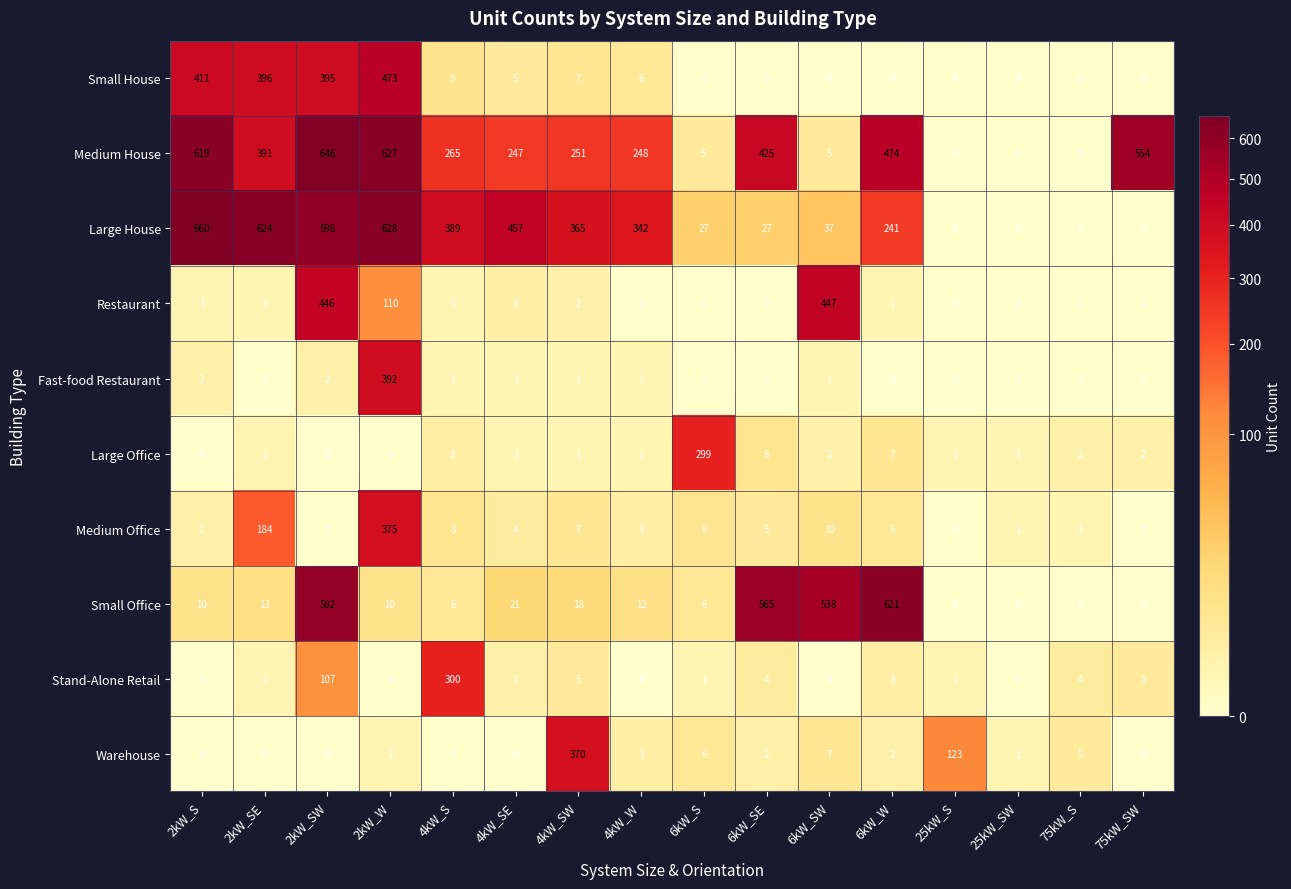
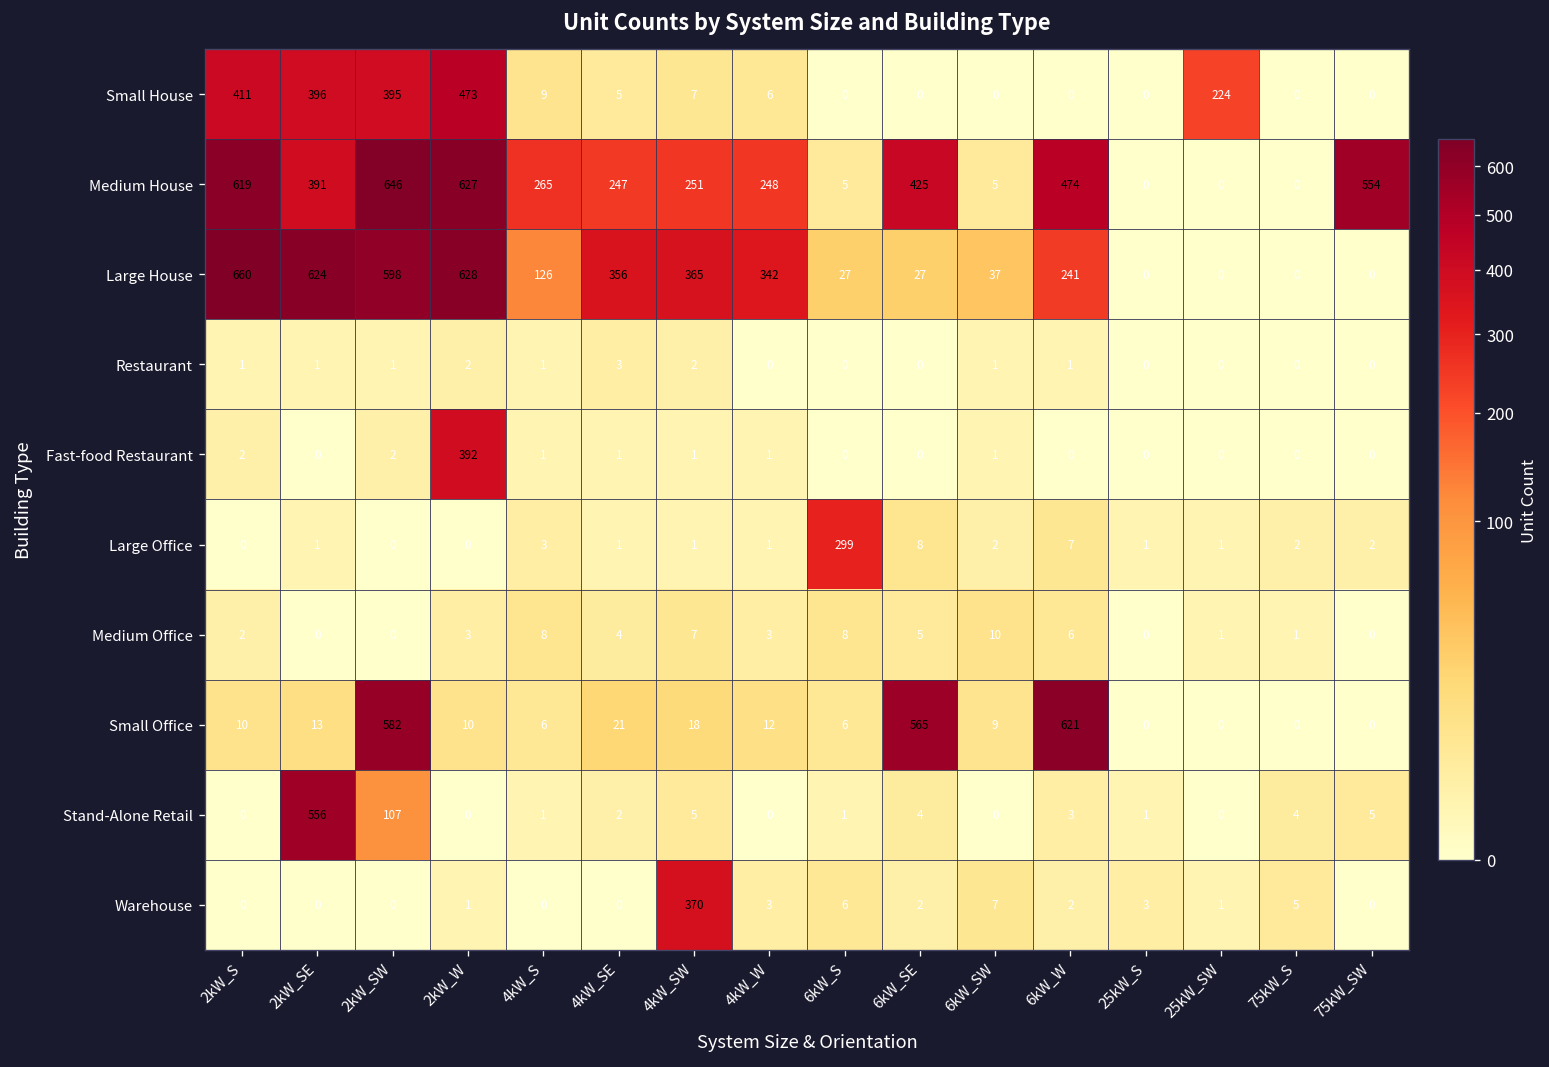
  {
    "Small House": {
      "2kW_S": 411,
      "2kW_SE": 396,
      "2kW_SW": 395,
      "2kW_W": 473,
      "4kW_S": 9,
      "4kW_SE": 5,
      "4kW_SW": 7,
      "4kW_W": 6,
      "6kW_S": 0,
      "6kW_SE": 0,
      "6kW_SW": 0,
      "6kW_W": 0,
      "25kW_S": 0,
-     "25kW_SW": 0,
+     "25kW_SW": 224,
      "75kW_S": 0,
      "75kW_SW": 0
    },
    "Medium House": {
      "2kW_S": 619,
      "2kW_SE": 391,
      "2kW_SW": 646,
      "2kW_W": 627,
      "4kW_S": 265,
      "4kW_SE": 247,
      "4kW_SW": 251,
      "4kW_W": 248,
      "6kW_S": 5,
      "6kW_SE": 425,
      "6kW_SW": 5,
      "6kW_W": 474,
      "25kW_S": 0,
      "25kW_SW": 0,
      "75kW_S": 0,
      "75kW_SW": 554
    },
    "Large House": {
      "2kW_S": 660,
      "2kW_SE": 624,
      "2kW_SW": 598,
      "2kW_W": 628,
-     "4kW_S": 389,
-     "4kW_SE": 457,
+     "4kW_S": 126,
+     "4kW_SE": 356,
      "4kW_SW": 365,
      "4kW_W": 342,
      "6kW_S": 27,
      "6kW_SE": 27,
      "6kW_SW": 37,
      "6kW_W": 241,
      "25kW_S": 0,
      "25kW_SW": 0,
      "75kW_S": 0,
      "75kW_SW": 0
    },
    "Restaurant": {
      "2kW_S": 1,
      "2kW_SE": 1,
-     "2kW_SW": 446,
-     "2kW_W": 110,
+     "2kW_SW": 1,
+     "2kW_W": 2,
      "4kW_S": 1,
      "4kW_SE": 3,
      "4kW_SW": 2,
      "4kW_W": 0,
      "6kW_S": 0,
      "6kW_SE": 0,
-     "6kW_SW": 447,
+     "6kW_SW": 1,
      "6kW_W": 1,
      "25kW_S": 0,
      "25kW_SW": 0,
      "75kW_S": 0,
      "75kW_SW": 0
    },
    "Fast-food Restaurant": {
      "2kW_S": 2,
      "2kW_SE": 0,
      "2kW_SW": 2,
      "2kW_W": 392,
      "4kW_S": 1,
      "4kW_SE": 1,
      "4kW_SW": 1,
      "4kW_W": 1,
      "6kW_S": 0,
      "6kW_SE": 0,
      "6kW_SW": 1,
      "6kW_W": 0,
      "25kW_S": 0,
      "25kW_SW": 0,
      "75kW_S": 0,
      "75kW_SW": 0
    },
    "Large Office": {
      "2kW_S": 0,
      "2kW_SE": 1,
      "2kW_SW": 0,
      "2kW_W": 0,
      "4kW_S": 3,
      "4kW_SE": 1,
      "4kW_SW": 1,
      "4kW_W": 1,
      "6kW_S": 299,
      "6kW_SE": 8,
      "6kW_SW": 2,
      "6kW_W": 7,
      "25kW_S": 1,
      "25kW_SW": 1,
      "75kW_S": 2,
      "75kW_SW": 2
    },
    "Medium Office": {
      "2kW_S": 2,
-     "2kW_SE": 184,
+     "2kW_SE": 0,
      "2kW_SW": 0,
-     "2kW_W": 375,
+     "2kW_W": 3,
      "4kW_S": 8,
      "4kW_SE": 4,
      "4kW_SW": 7,
      "4kW_W": 3,
      "6kW_S": 8,
      "6kW_SE": 5,
      "6kW_SW": 10,
      "6kW_W": 6,
      "25kW_S": 0,
      "25kW_SW": 1,
      "75kW_S": 1,
      "75kW_SW": 0
    },
    "Small Office": {
      "2kW_S": 10,
      "2kW_SE": 13,
      "2kW_SW": 582,
      "2kW_W": 10,
      "4kW_S": 6,
      "4kW_SE": 21,
      "4kW_SW": 18,
      "4kW_W": 12,
      "6kW_S": 6,
      "6kW_SE": 565,
-     "6kW_SW": 538,
+     "6kW_SW": 9,
      "6kW_W": 621,
      "25kW_S": 0,
      "25kW_SW": 0,
      "75kW_S": 0,
      "75kW_SW": 0
    },
    "Stand-Alone Retail": {
      "2kW_S": 0,
-     "2kW_SE": 1,
+     "2kW_SE": 556,
      "2kW_SW": 107,
      "2kW_W": 0,
-     "4kW_S": 300,
+     "4kW_S": 1,
      "4kW_SE": 2,
      "4kW_SW": 5,
      "4kW_W": 0,
      "6kW_S": 1,
      "6kW_SE": 4,
      "6kW_SW": 0,
      "6kW_W": 3,
      "25kW_S": 1,
      "25kW_SW": 0,
      "75kW_S": 4,
      "75kW_SW": 5
    },
    "Warehouse": {
      "2kW_S": 0,
      "2kW_SE": 0,
      "2kW_SW": 0,
      "2kW_W": 1,
      "4kW_S": 0,
      "4kW_SE": 0,
      "4kW_SW": 370,
      "4kW_W": 3,
      "6kW_S": 6,
      "6kW_SE": 2,
      "6kW_SW": 7,
      "6kW_W": 2,
-     "25kW_S": 123,
+     "25kW_S": 3,
      "25kW_SW": 1,
      "75kW_S": 5,
      "75kW_SW": 0
    }
  }
